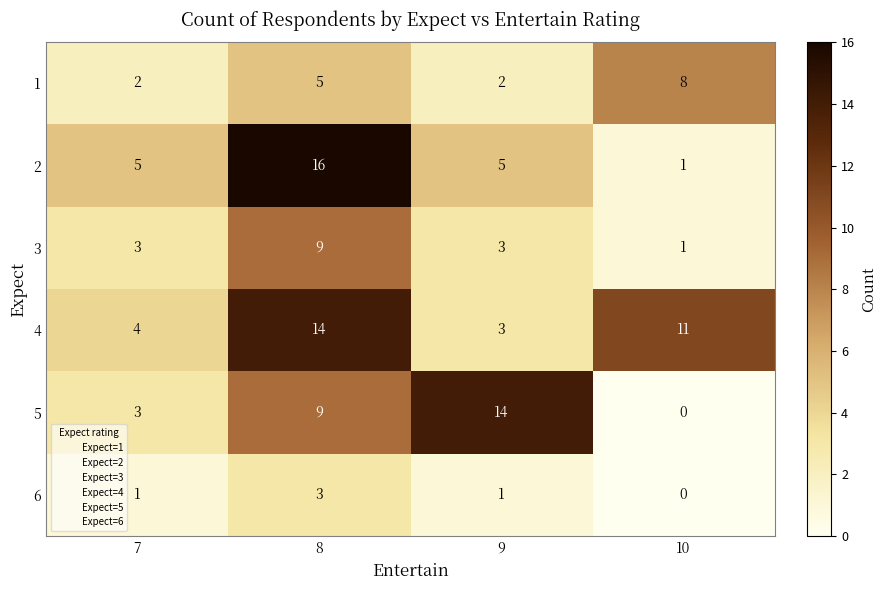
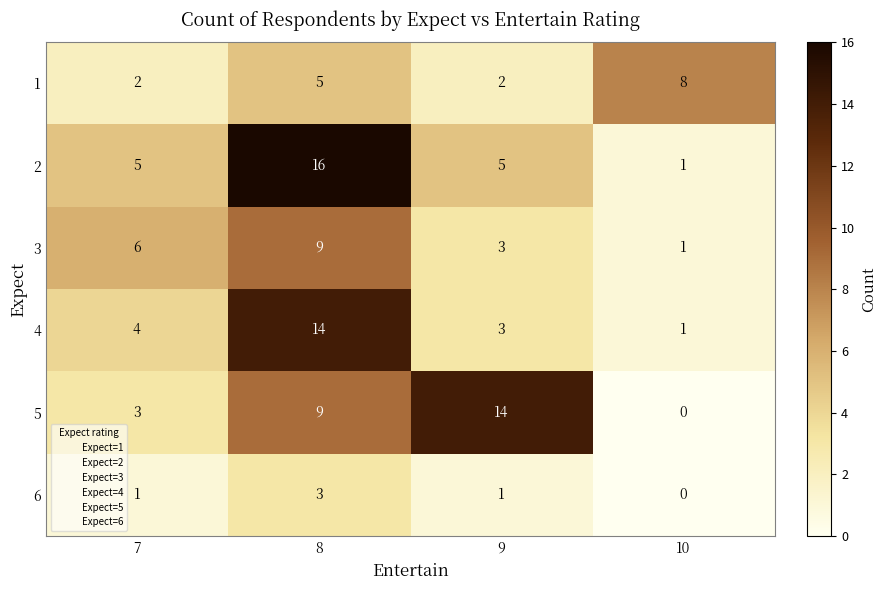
  {
    "1": {
      "7": 2,
      "8": 5,
      "9": 2,
      "10": 8
    },
    "2": {
      "7": 5,
      "8": 16,
      "9": 5,
      "10": 1
    },
    "3": {
-     "7": 3,
+     "7": 6,
      "8": 9,
      "9": 3,
      "10": 1
    },
    "4": {
      "7": 4,
      "8": 14,
      "9": 3,
-     "10": 11
+     "10": 1
    },
    "5": {
      "7": 3,
      "8": 9,
      "9": 14,
      "10": 0
    },
    "6": {
      "7": 1,
      "8": 3,
      "9": 1,
      "10": 0
    }
  }
